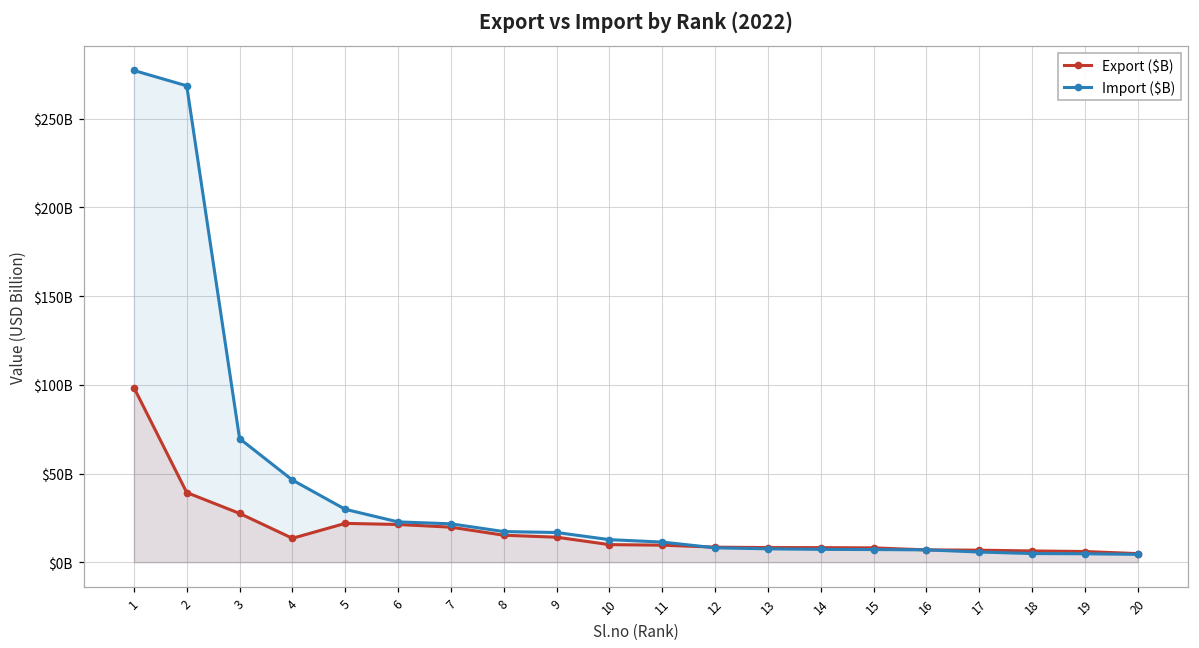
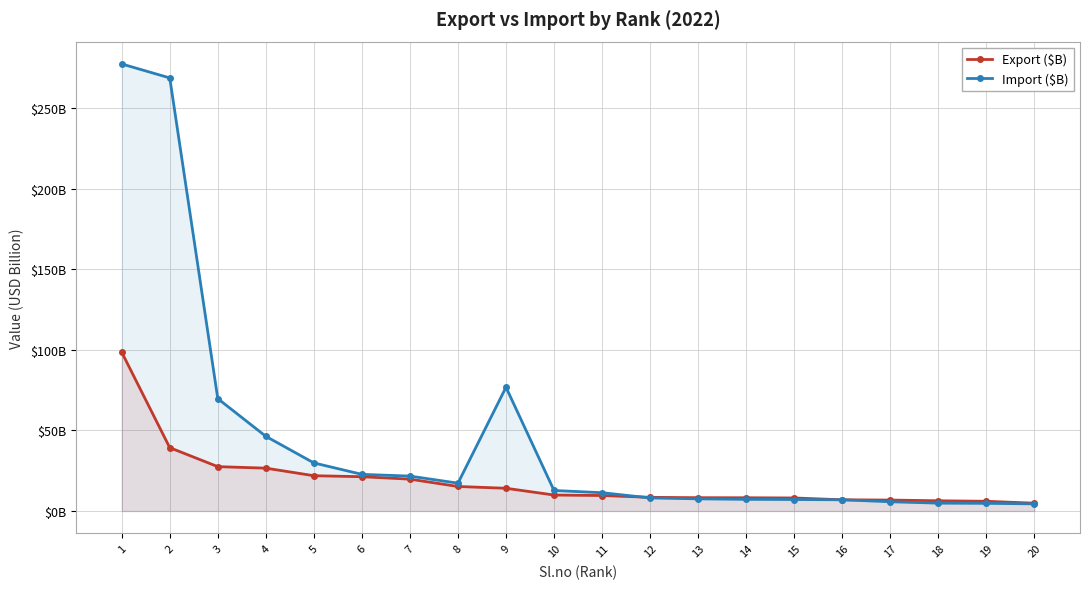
  {
    "Export ($B)": {
      "1": "$98000000000",
      "2": "$39000000000",
      "3": "$28000000000",
-     "4": "$13000000000",
+     "4": "$27000000000",
      "5": "$22000000000",
      "7": "$20000000000",
      "8": "$15000000000",
      "9": "$14000000000",
      "10": "$10000000000",
      "11": "$10000000000"
    },
    "Import ($B)": {
      "1": "$277000000000",
      "2": "$269000000000",
      "3": "$70000000000",
      "4": "$46000000000",
      "5": "$30000000000",
      "7": "$22000000000",
      "8": "$17000000000",
-     "9": "$17000000000",
+     "9": "$77000000000",
      "10": "$13000000000",
      "11": "$11000000000"
    }
  }
